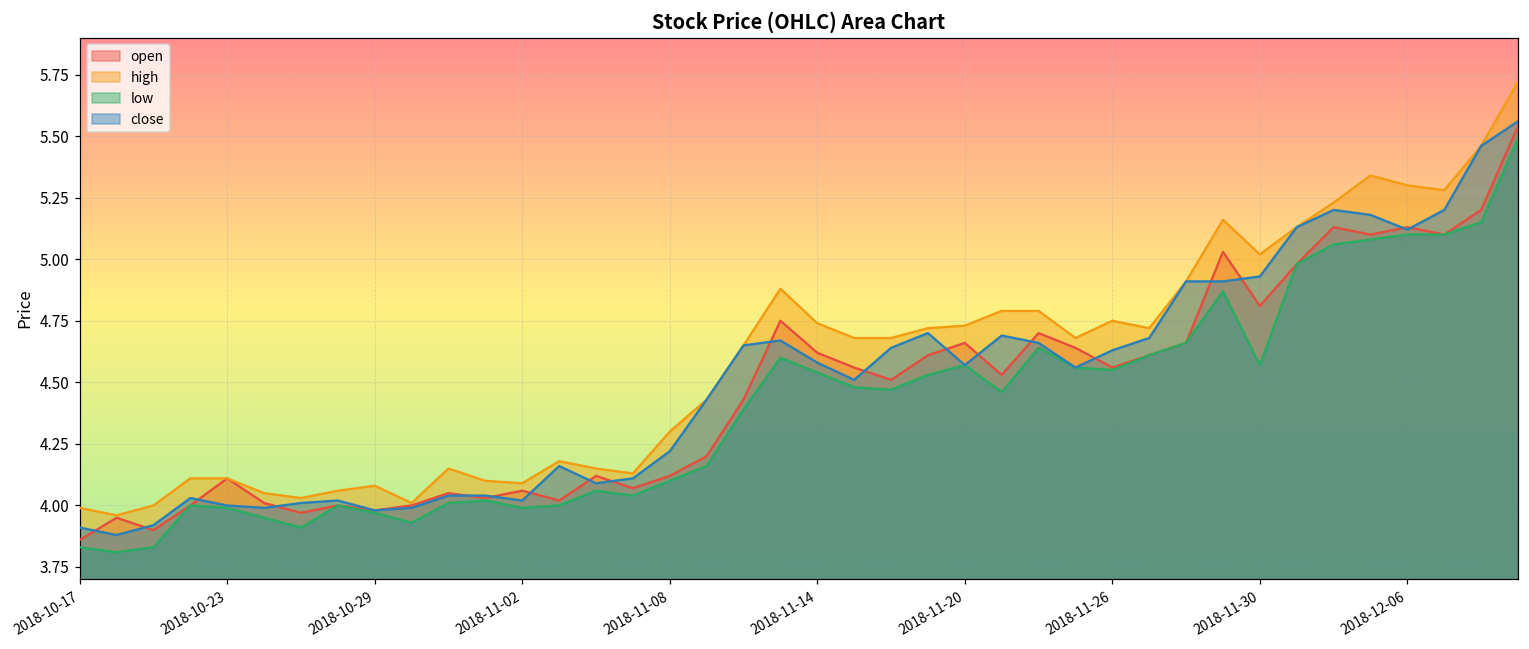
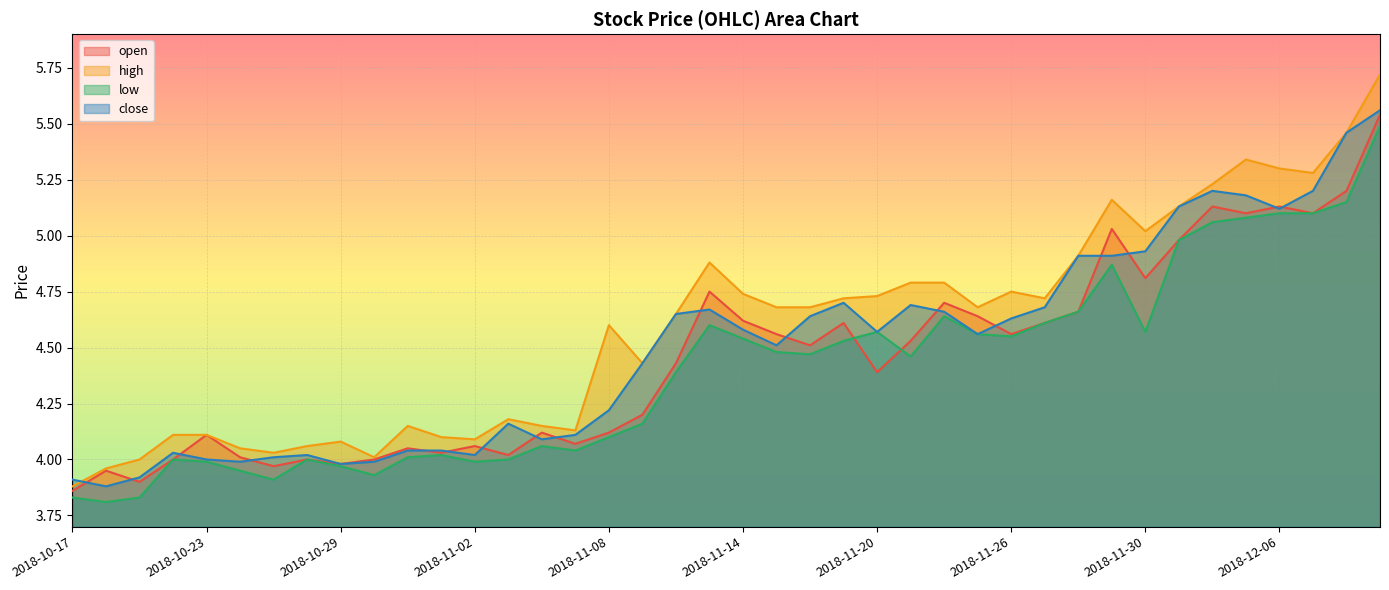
  {
    "open": {
      "2018-10-17": 3.86,
      "2018-11-02": 4.06,
      "2018-11-08": 4.12,
      "2018-11-14": 4.62,
-     "2018-11-20": 4.66,
+     "2018-11-20": 4.39,
      "2018-11-30": 4.81
    },
    "high": {
-     "2018-10-17": 3.99,
+     "2018-10-17": 3.88,
      "2018-10-29": 4.08,
      "2018-11-02": 4.09,
-     "2018-11-08": 4.3,
+     "2018-11-08": 4.6,
      "2018-11-14": 4.74,
      "2018-11-20": 4.73,
      "2018-11-26": 4.75,
      "2018-11-30": 5.02,
      "2018-12-06": 5.30
    },
    "low": {
      "2018-10-17": 3.83,
      "2018-11-02": 3.99,
      "2018-11-08": 4.10,
      "2018-11-14": 4.54,
      "2018-11-30": 4.57,
      "2018-12-06": 5.10
    },
    "close": {
      "2018-10-17": 3.91,
      "2018-11-02": 4.02,
      "2018-11-08": 4.22,
      "2018-11-14": 4.58,
      "2018-11-26": 4.63,
      "2018-11-30": 4.93
    }
  }
